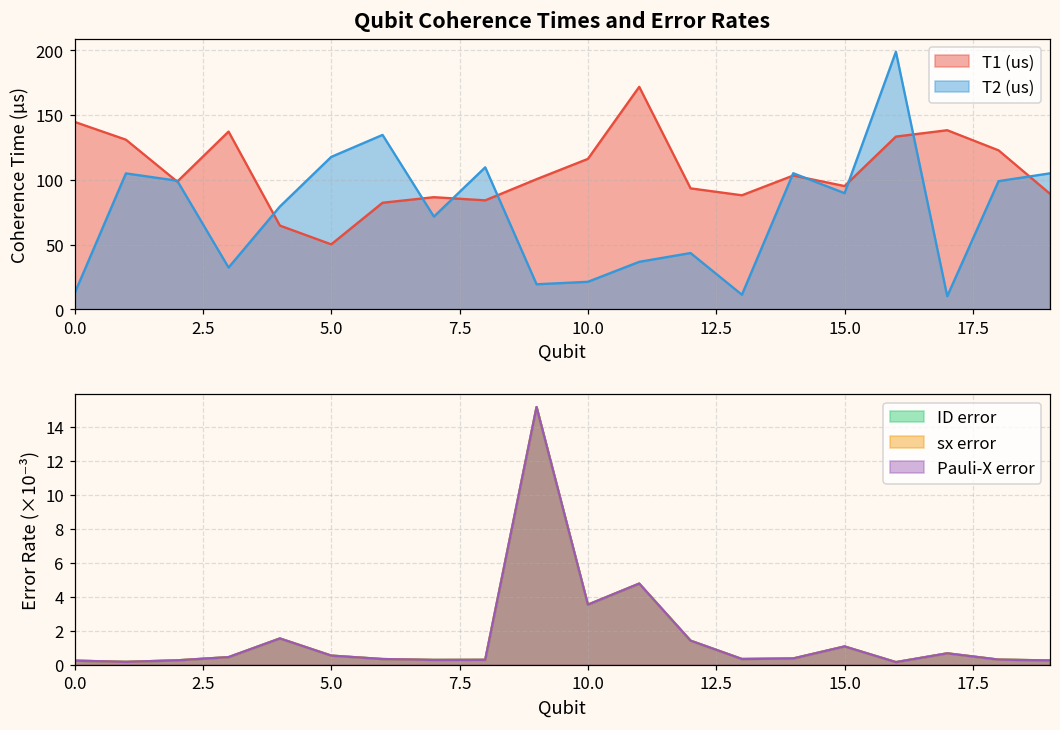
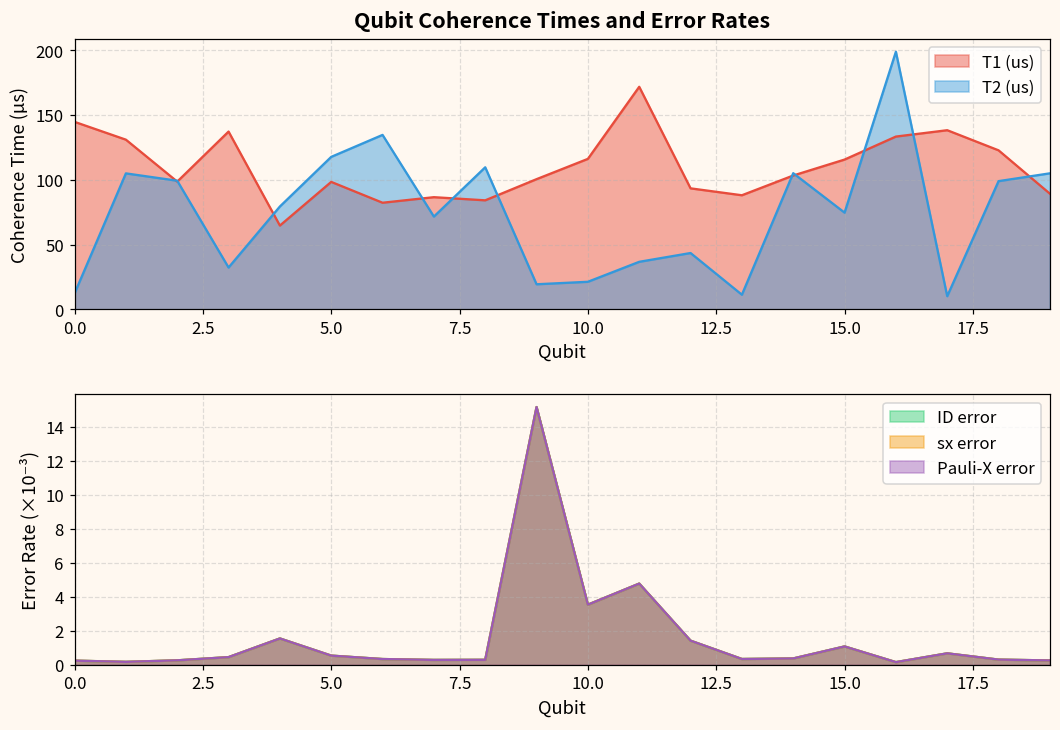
  {
    "Qubit Coherence Times and Error Rates": {
      "T1 (us)": {
        "0.0": 145,
-       "5.0": 50,
+       "5.0": 98,
        "10.0": 116,
-       "15.0": 95
+       "15.0": 116
      },
      "T2 (us)": {
        "0.0": 12,
        "5.0": 118,
        "10.0": 21,
-       "15.0": 90
+       "15.0": 75
      }
    }
  }
